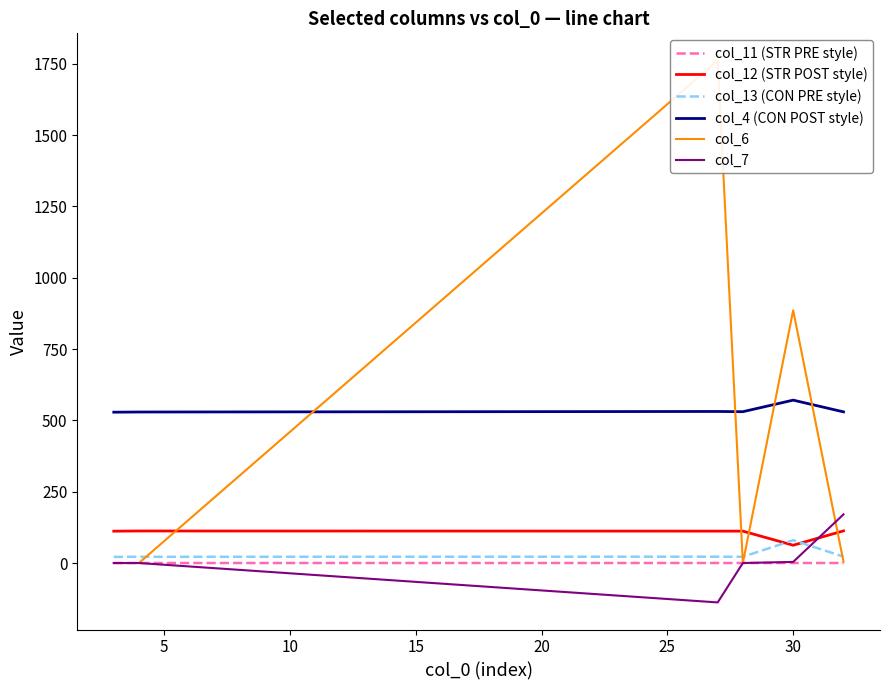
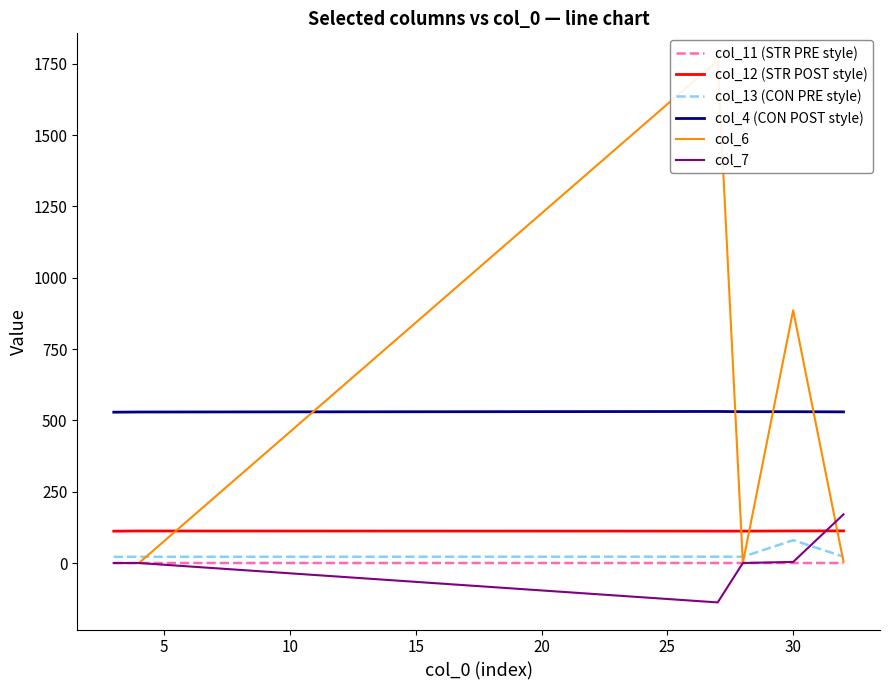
  {
    "col_12 (STR POST style)": {
-     "30": 60
+     "30": 110
    },
    "col_13 (CON PRE style)": {
      "30": 80
    },
    "col_4 (CON POST style)": {
-     "30": 570
+     "30": 530
    },
    "col_6": {
      "30": 890
    }
  }
